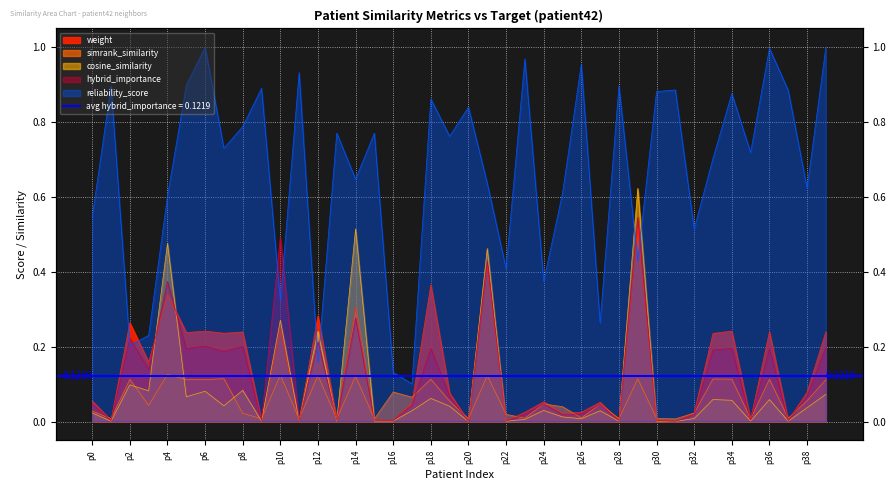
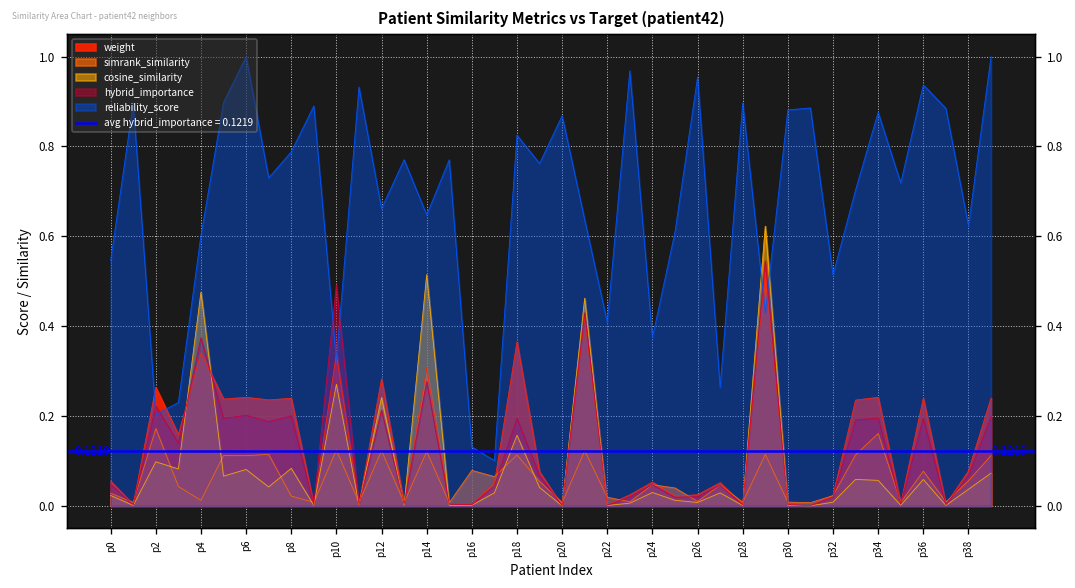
  {
    "weight": {
      "p2": 0.26,
      "p4": 0.34,
      "p6": 0.24,
      "p8": 0.24,
-     "p10": 0.25,
+     "p10": 0.34,
      "p12": 0.28,
      "p14": 0.31,
      "p18": 0.37,
      "p34": 0.24,
      "p36": 0.24,
      "p38": 0.08
    },
    "simrank_similarity": {
-     "p2": 0.11,
-     "p4": 0.13,
+     "p2": 0.17,
+     "p4": 0.01,
      "p6": 0.11,
      "p8": 0.02,
      "p10": 0.12,
      "p12": 0.12,
      "p14": 0.12,
      "p16": 0.08,
      "p18": 0.11,
      "p22": 0.02,
-     "p34": 0.11,
-     "p36": 0.11,
+     "p34": 0.16,
+     "p36": 0.08,
      "p38": 0.06
    },
    "cosine_similarity": {
      "p2": 0.10,
      "p4": 0.48,
      "p6": 0.08,
      "p8": 0.08,
      "p10": 0.27,
      "p12": 0.24,
      "p14": 0.51,
-     "p18": 0.06,
+     "p18": 0.16,
      "p24": 0.03,
      "p32": 0.01,
      "p34": 0.06,
      "p36": 0.06,
      "p38": 0.04
    },
    "hybrid_importance": {
      "p0": 0.05,
      "p2": 0.22,
      "p4": 0.37,
      "p6": 0.20,
      "p8": 0.20,
      "p10": 0.49,
      "p12": 0.21,
      "p14": 0.28,
      "p18": 0.19,
      "p34": 0.20,
      "p36": 0.19,
      "p38": 0.07
    },
    "reliability_score": {
      "p0": 0.55,
      "p2": 0.20,
      "p4": 0.60,
      "p8": 0.79,
      "p10": 0.32,
-     "p12": 0.16,
+     "p12": 0.66,
      "p14": 0.65,
      "p16": 0.13,
-     "p18": 0.86,
-     "p20": 0.84,
+     "p18": 0.83,
+     "p20": 0.87,
      "p22": 0.41,
      "p24": 0.37,
      "p26": 0.95,
      "p28": 0.90,
      "p30": 0.88,
      "p32": 0.51,
      "p34": 0.88,
-     "p36": 1.00,
+     "p36": 0.94,
      "p38": 0.62
    }
  }
